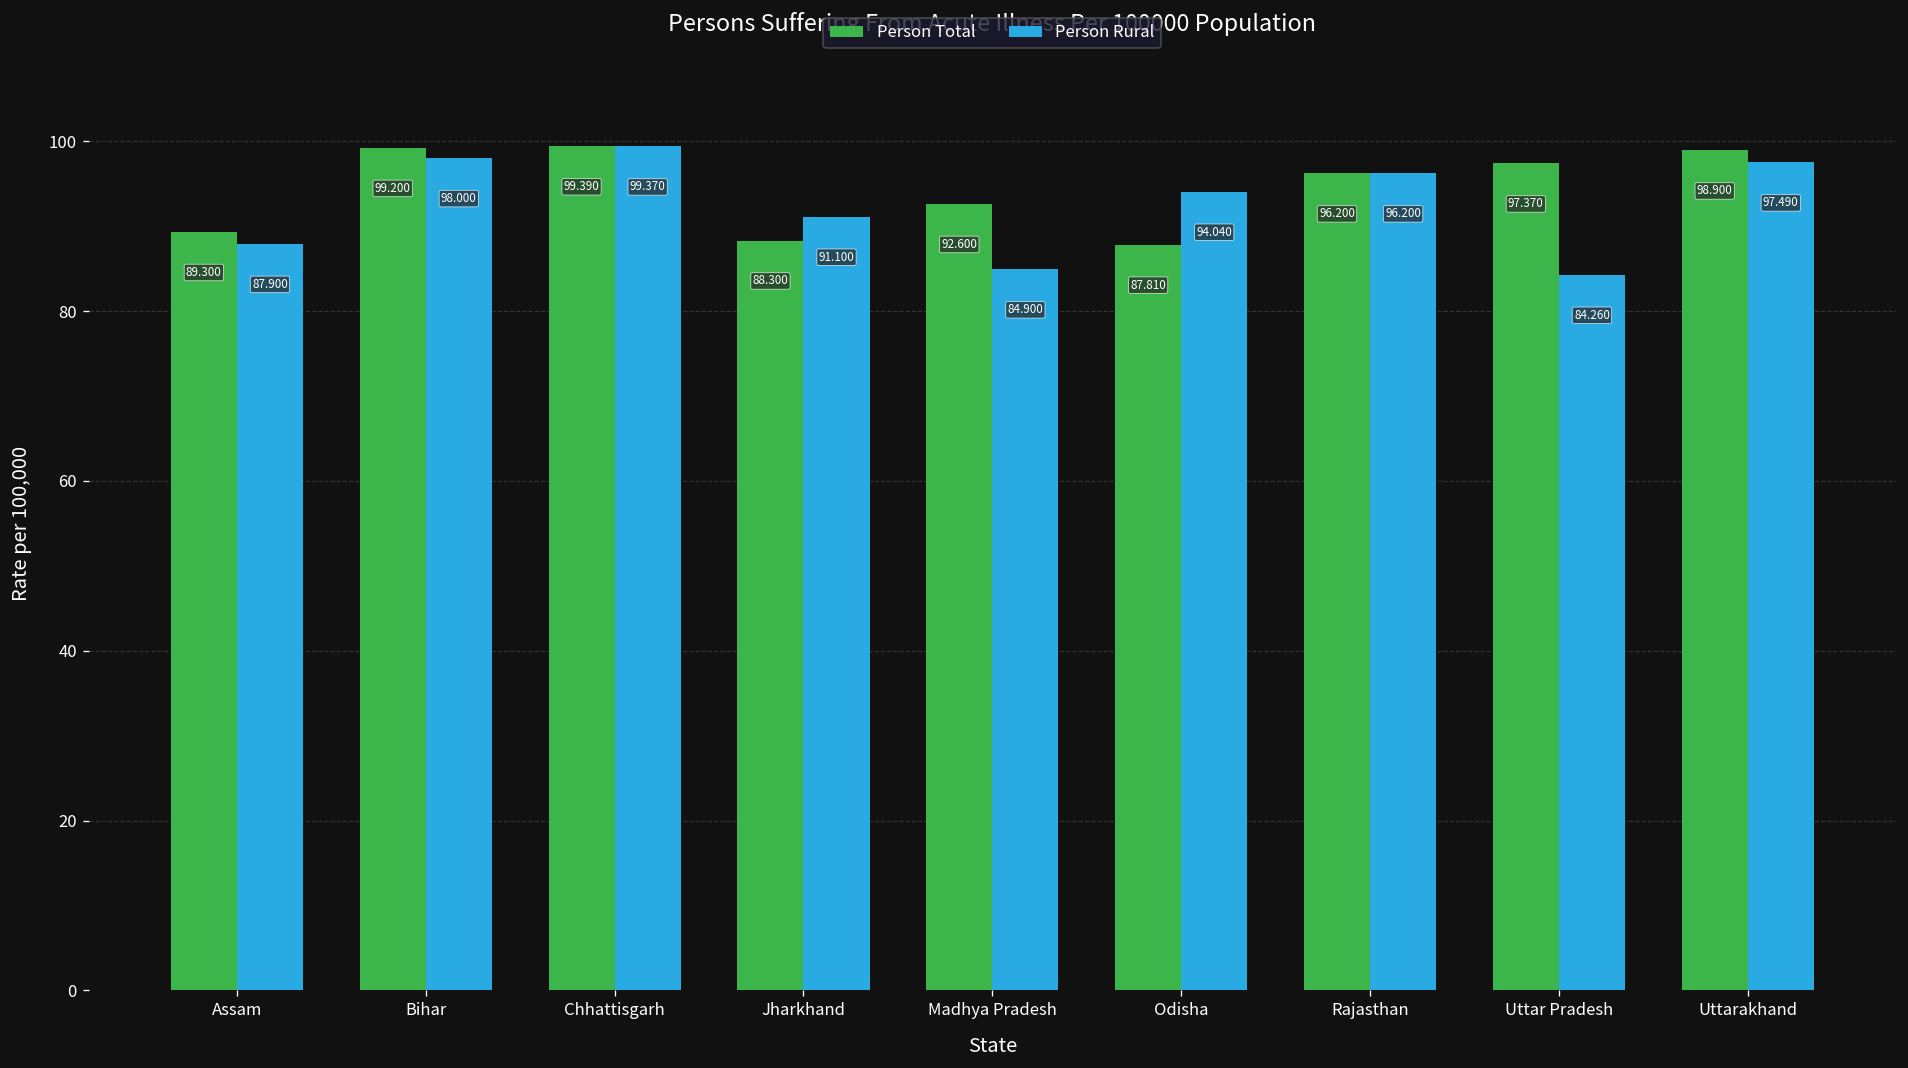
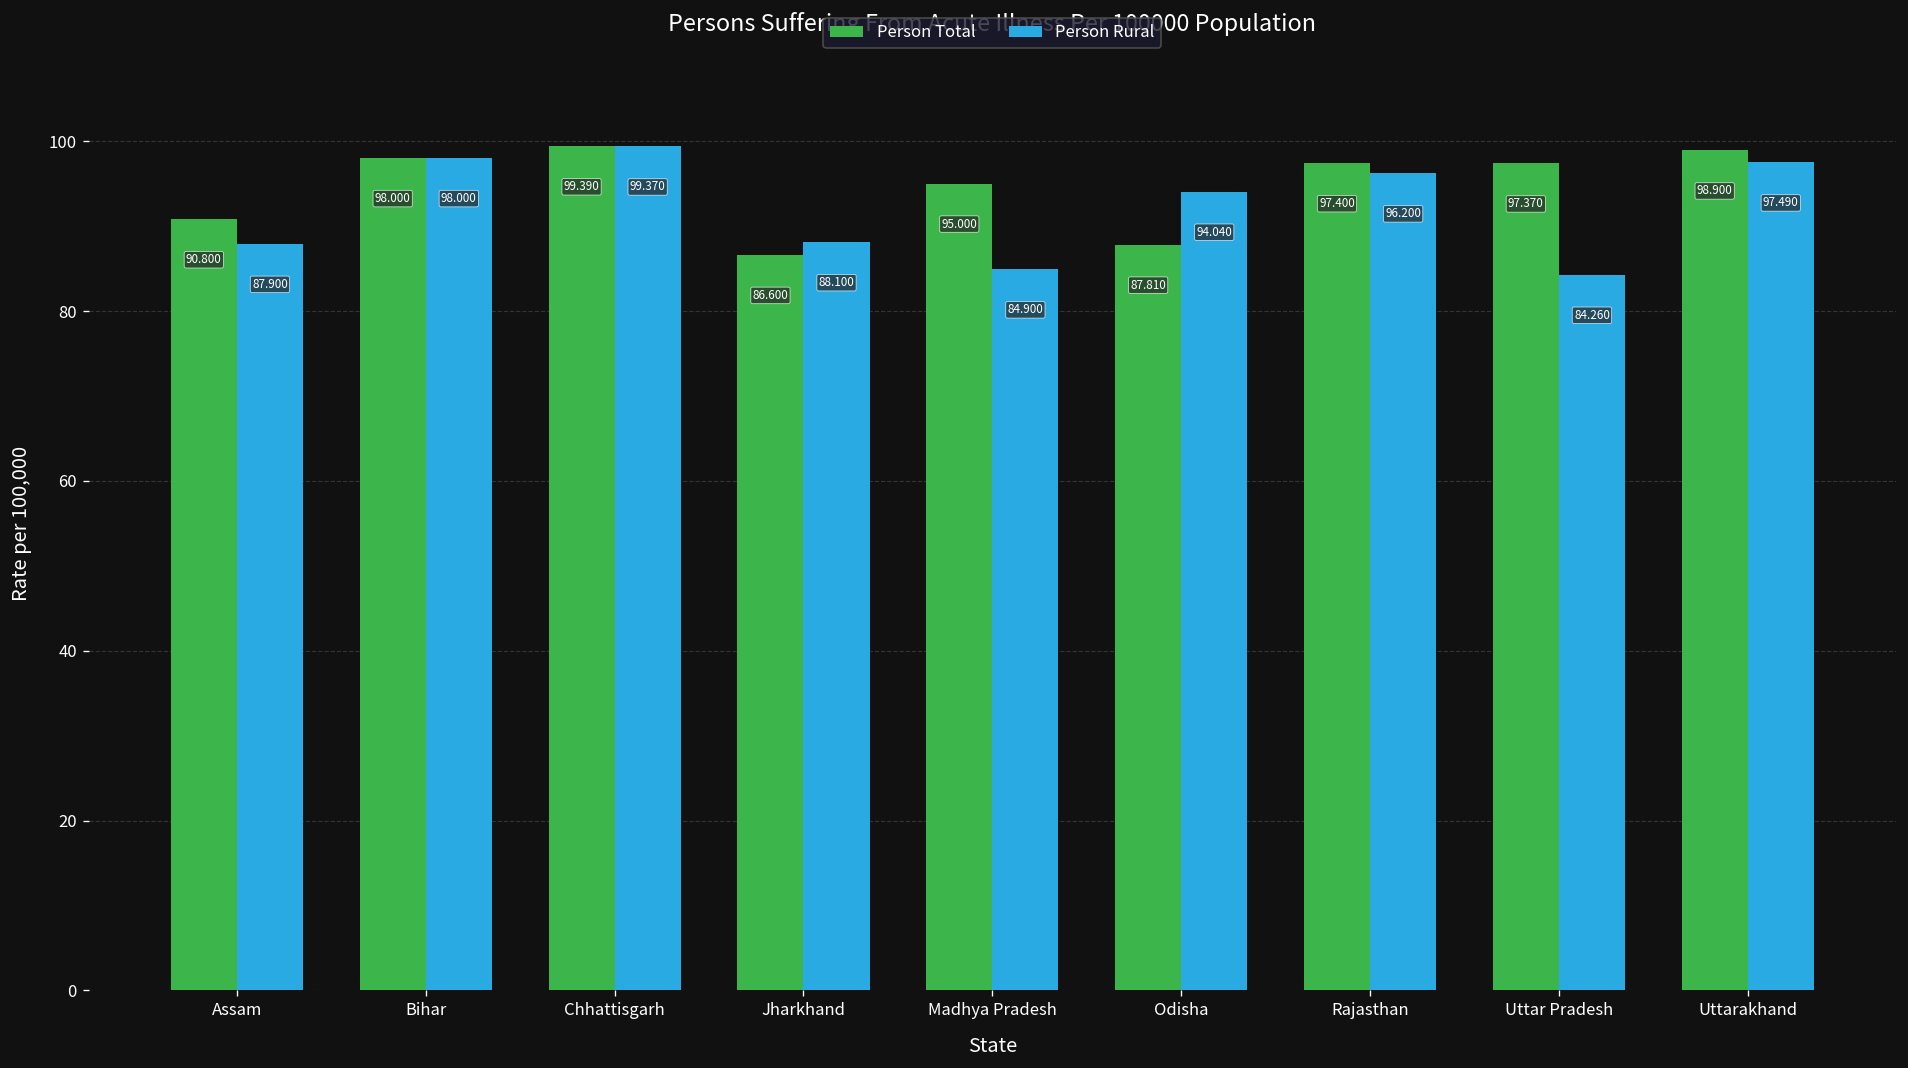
  {
    "Person Total": {
-     "Assam": 89.300,
-     "Bihar": 99.200,
-     "Jharkhand": 88.300,
-     "Madhya Pradesh": 92.600,
-     "Rajasthan": 96.200
+     "Assam": 90.800,
+     "Bihar": 98.000,
+     "Jharkhand": 86.600,
+     "Madhya Pradesh": 95.000,
+     "Rajasthan": 97.400
    },
    "Person Rural": {
-     "Jharkhand": 91.100
+     "Jharkhand": 88.100
    }
  }
